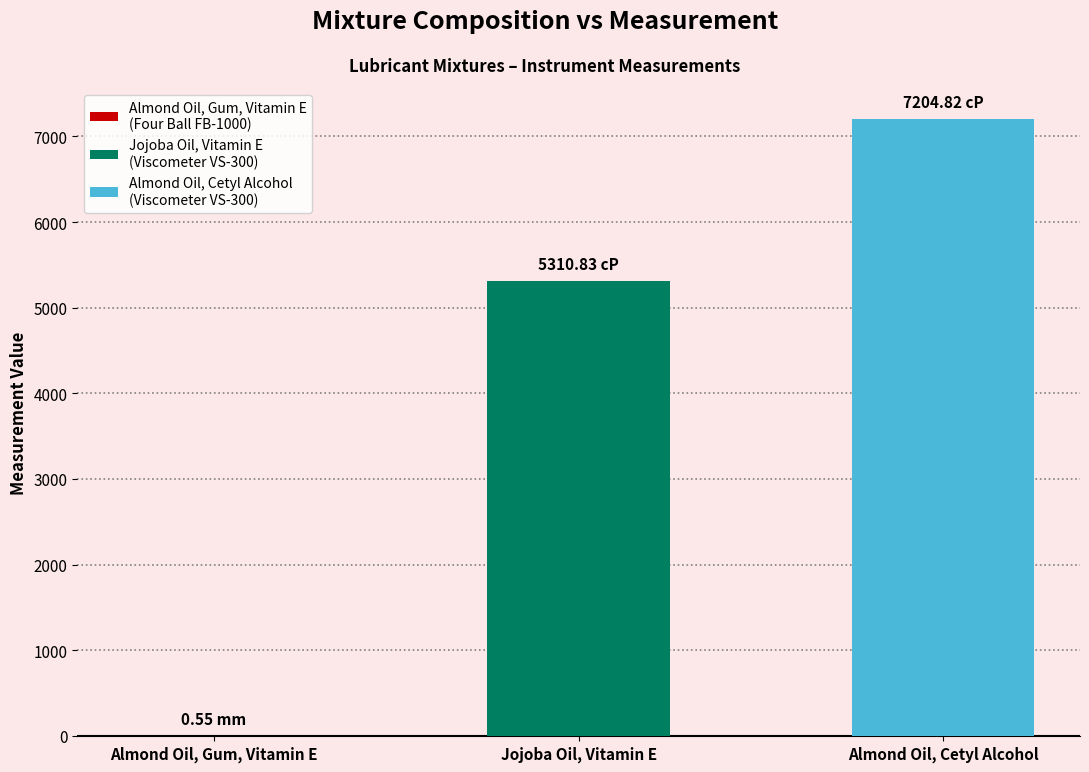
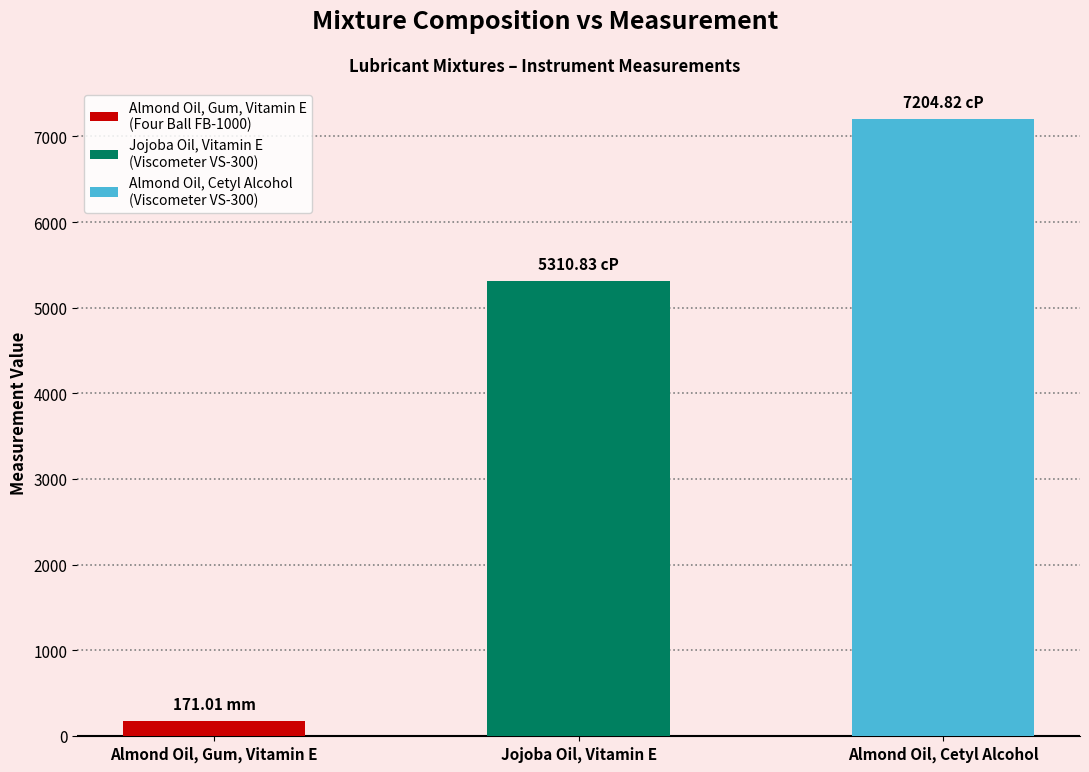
  {
-   "Almond Oil, Gum, Vitamin E": 0.55,
+   "Almond Oil, Gum, Vitamin E": 171.01,
    "Jojoba Oil, Vitamin E": 5310.83,
    "Almond Oil, Cetyl Alcohol": 7204.82
  }
